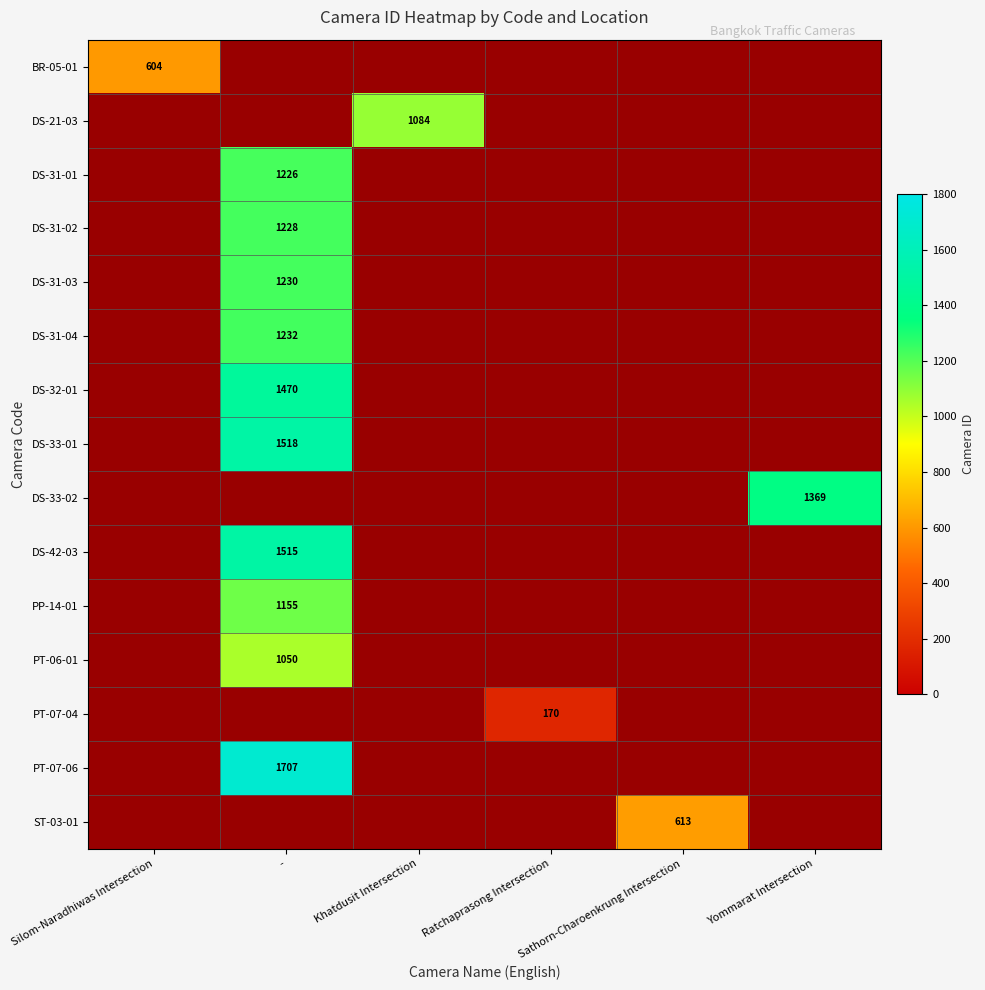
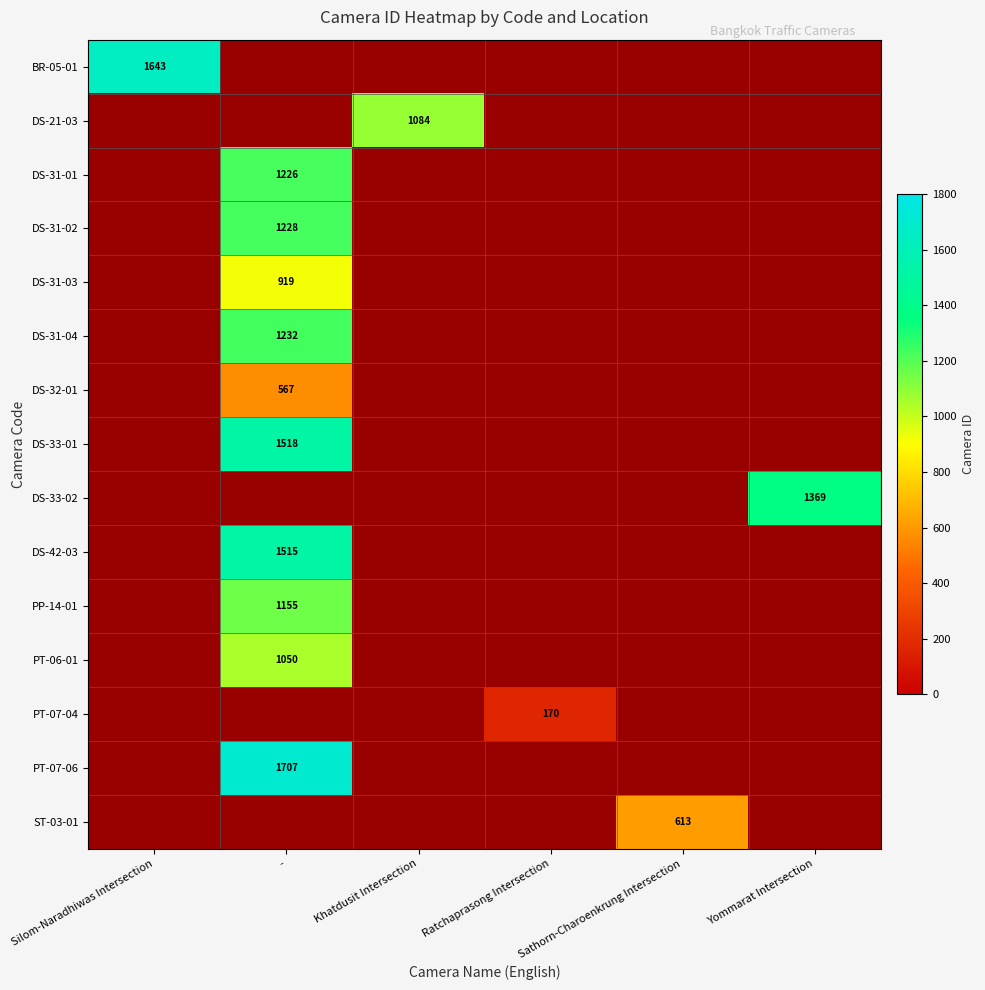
  {
    "BR-05-01": {
-     "Silom-Naradhiwas Intersection": 604
+     "Silom-Naradhiwas Intersection": 1643
    },
    "DS-21-03": {
      "Khatdusit Intersection": 1084
    },
    "DS-31-01": {
      "-": 1226
    },
    "DS-31-02": {
      "-": 1228
    },
    "DS-31-03": {
-     "-": 1230
+     "-": 919
    },
    "DS-31-04": {
      "-": 1232
    },
    "DS-32-01": {
-     "-": 1470
+     "-": 567
    },
    "DS-33-01": {
      "-": 1518
    },
    "DS-33-02": {
      "Yommarat Intersection": 1369
    },
    "DS-42-03": {
      "-": 1515
    },
    "PP-14-01": {
      "-": 1155
    },
    "PT-06-01": {
      "-": 1050
    },
    "PT-07-04": {
      "Ratchaprasong Intersection": 170
    },
    "PT-07-06": {
      "-": 1707
    },
    "ST-03-01": {
      "Sathorn-Charoenkrung Intersection": 613
    }
  }
